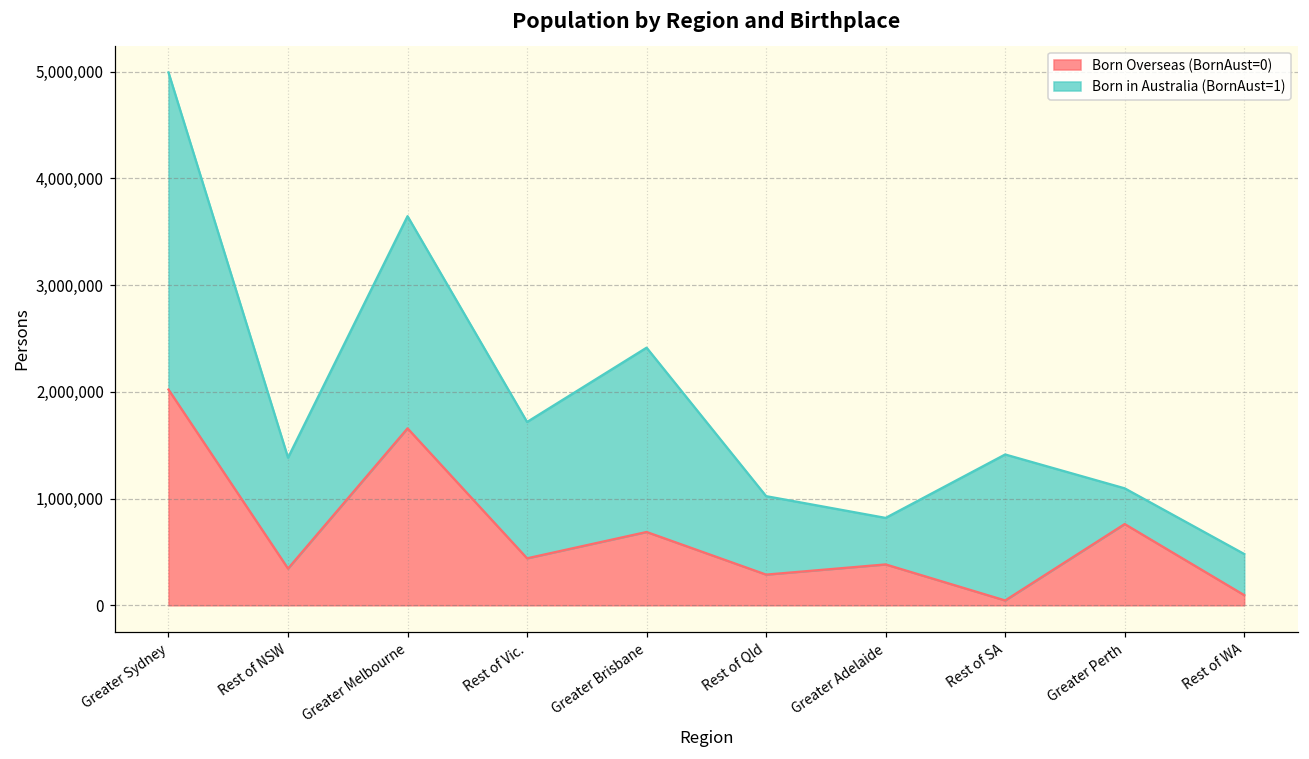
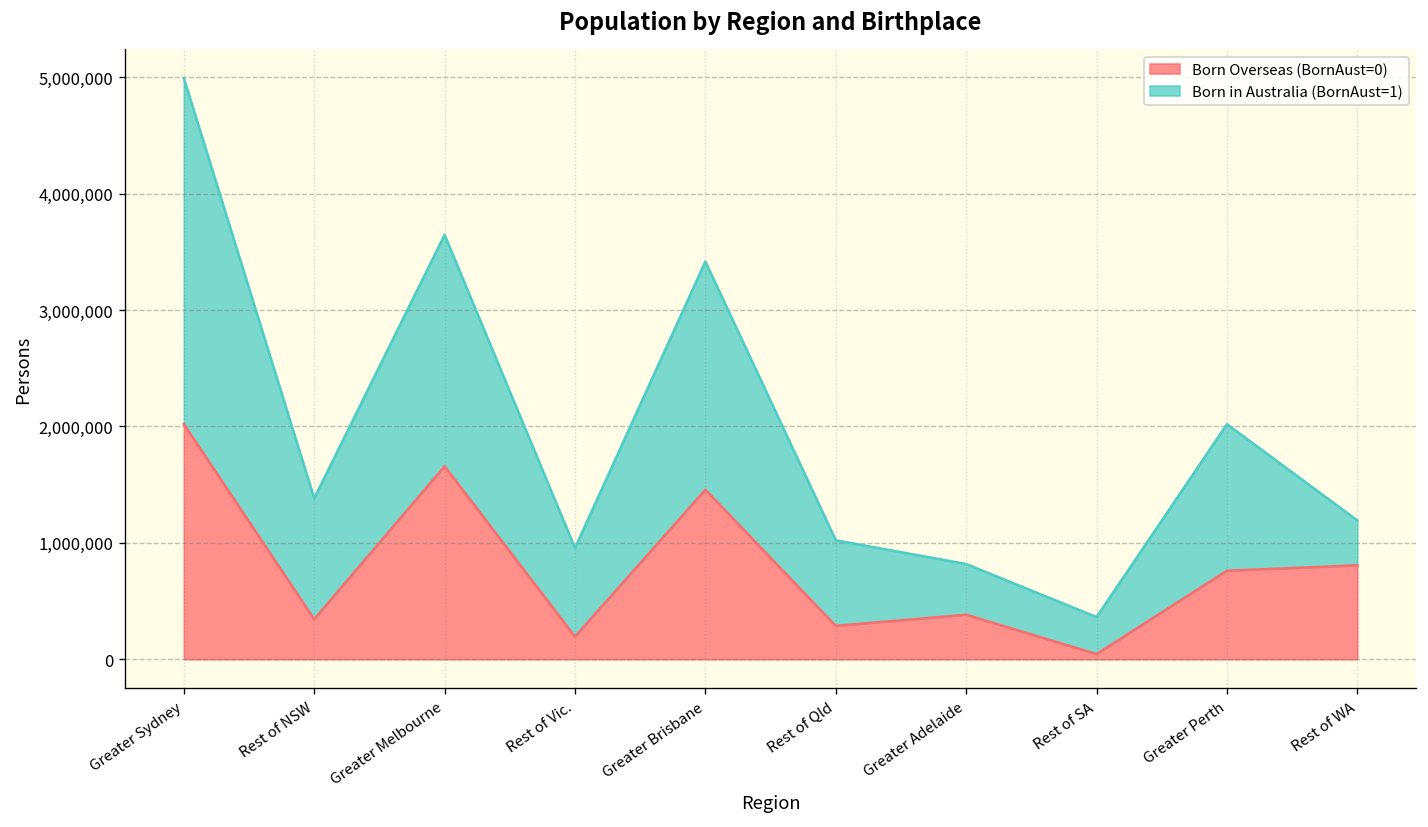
  {
    "Born Overseas (BornAust=0)": {
      "Greater Sydney": "2,000,000",
      "Rest of NSW": "300,000",
      "Greater Melbourne": "1,700,000",
-     "Rest of Vic.": "400,000",
-     "Greater Brisbane": "700,000",
+     "Rest of Vic.": "200,000",
+     "Greater Brisbane": "1,500,000",
      "Rest of Qld": "300,000",
      "Greater Adelaide": "400,000",
      "Rest of SA": "0",
      "Greater Perth": "800,000",
-     "Rest of WA": "100,000"
+     "Rest of WA": "800,000"
    },
    "Born in Australia (BornAust=1)": {
      "Greater Sydney": "3,000,000",
      "Rest of NSW": "1,000,000",
      "Greater Melbourne": "2,000,000",
-     "Rest of Vic.": "1,300,000",
-     "Greater Brisbane": "1,700,000",
+     "Rest of Vic.": "800,000",
+     "Greater Brisbane": "2,000,000",
      "Rest of Qld": "700,000",
      "Greater Adelaide": "400,000",
-     "Rest of SA": "1,400,000",
-     "Greater Perth": "300,000",
+     "Rest of SA": "300,000",
+     "Greater Perth": "1,300,000",
      "Rest of WA": "400,000"
    }
  }
